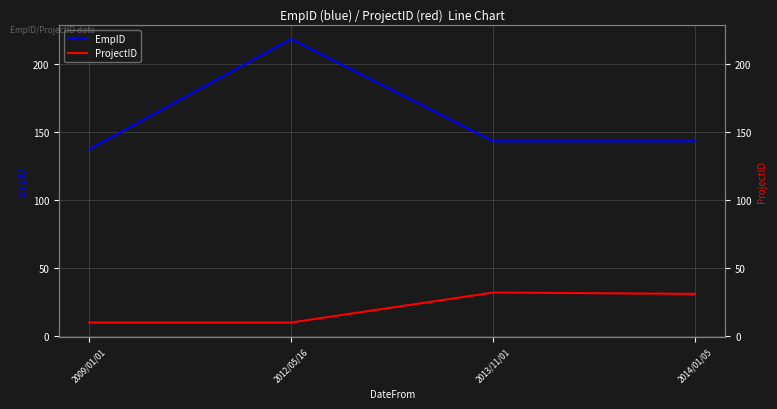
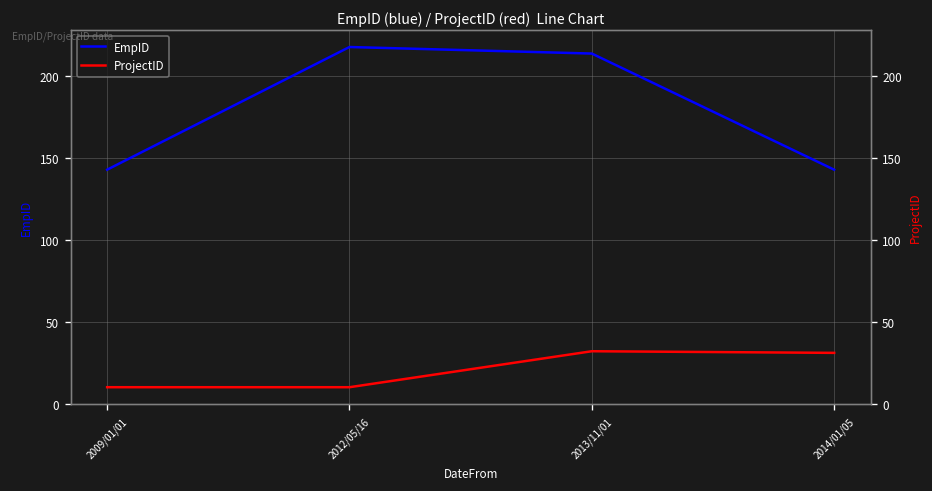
  {
    "EmpID": {
-     "2009/01/01": 137,
+     "2009/01/01": 143,
      "2012/05/16": 218,
-     "2013/11/01": 143,
+     "2013/11/01": 214,
      "2014/01/05": 143
    },
    "ProjectID": {
      "2009/01/01": 10,
      "2012/05/16": 10,
      "2013/11/01": 32,
      "2014/01/05": 31
    }
  }
